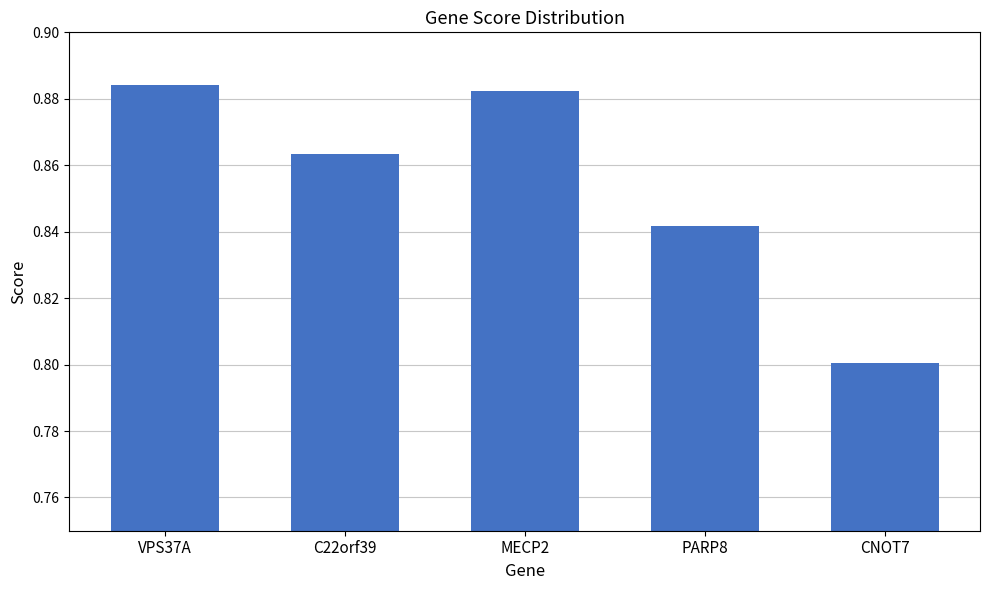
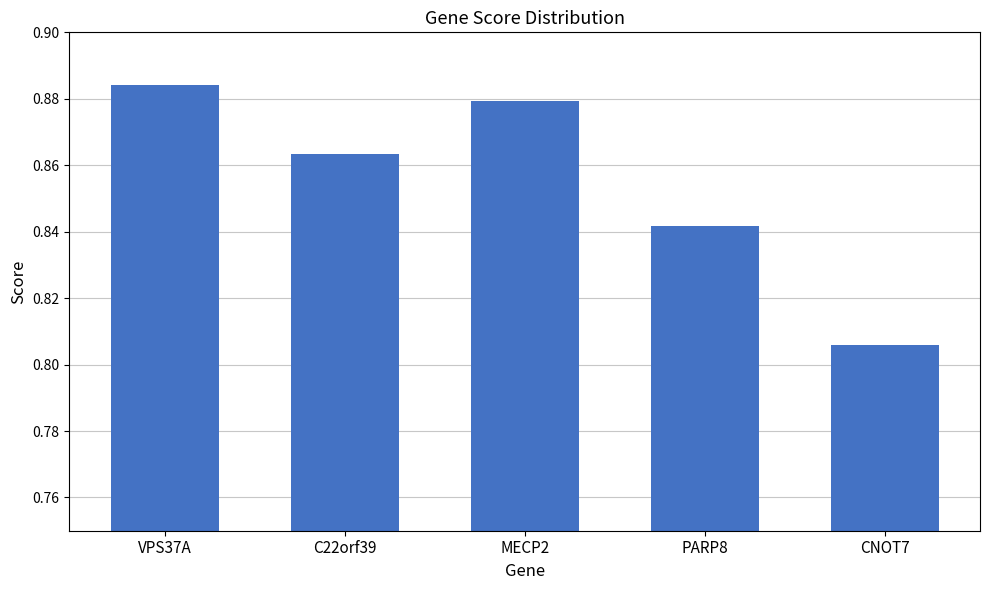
  {
    "VPS37A": 0.884,
    "C22orf39": 0.863,
-   "MECP2": 0.882,
+   "MECP2": 0.879,
    "PARP8": 0.842,
-   "CNOT7": 0.801
+   "CNOT7": 0.806
  }
